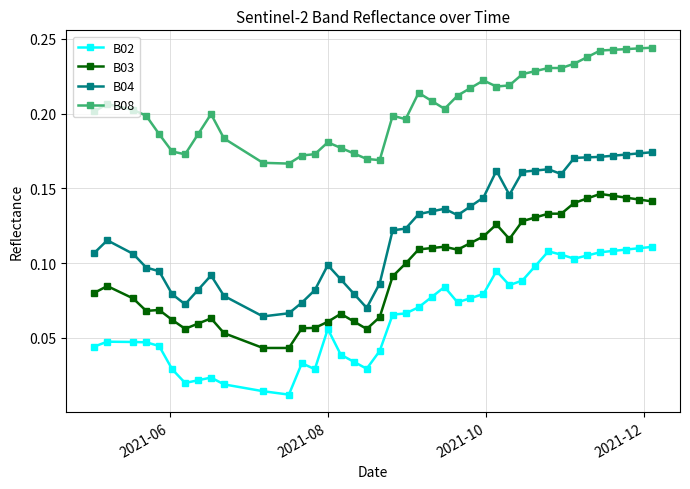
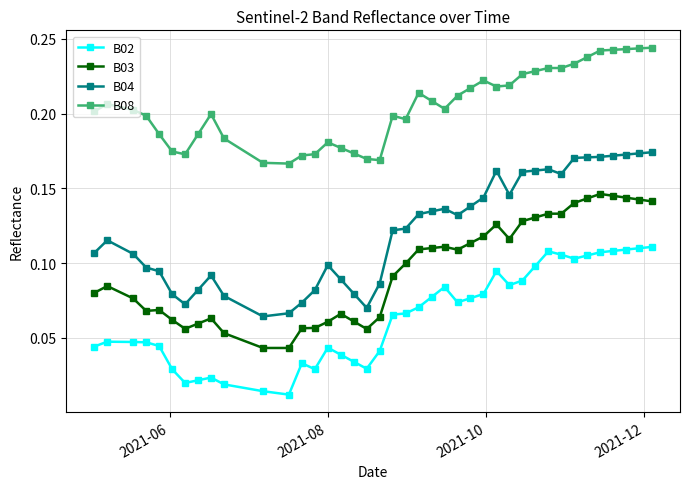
  {
    "B02": {
-     "2021-08": 0.056
+     "2021-08": 0.044
    },
    "B03": {
      "2021-08": 0.061
    },
    "B04": {
      "2021-08": 0.099
    },
    "B08": {
      "2021-08": 0.181
    }
  }
